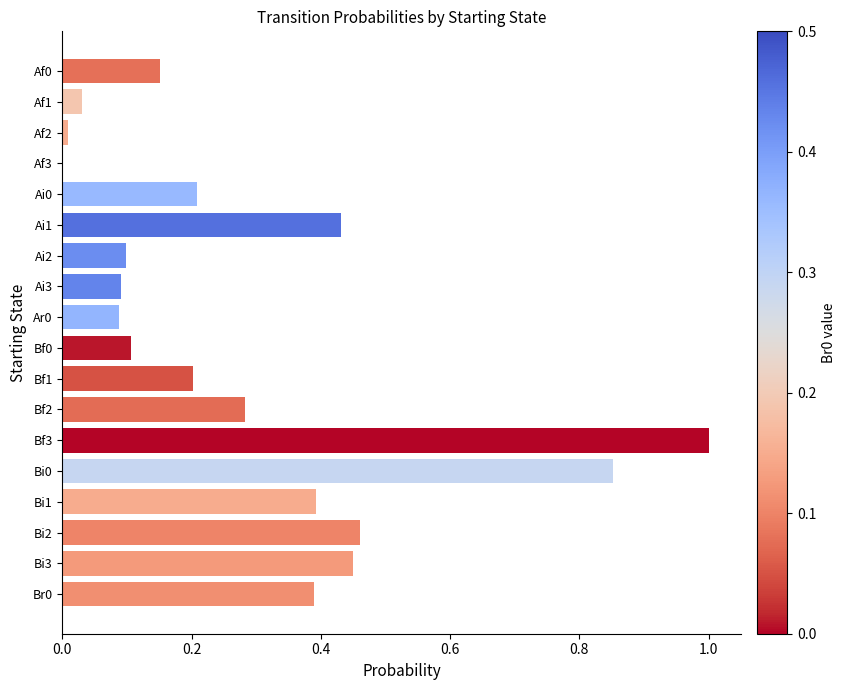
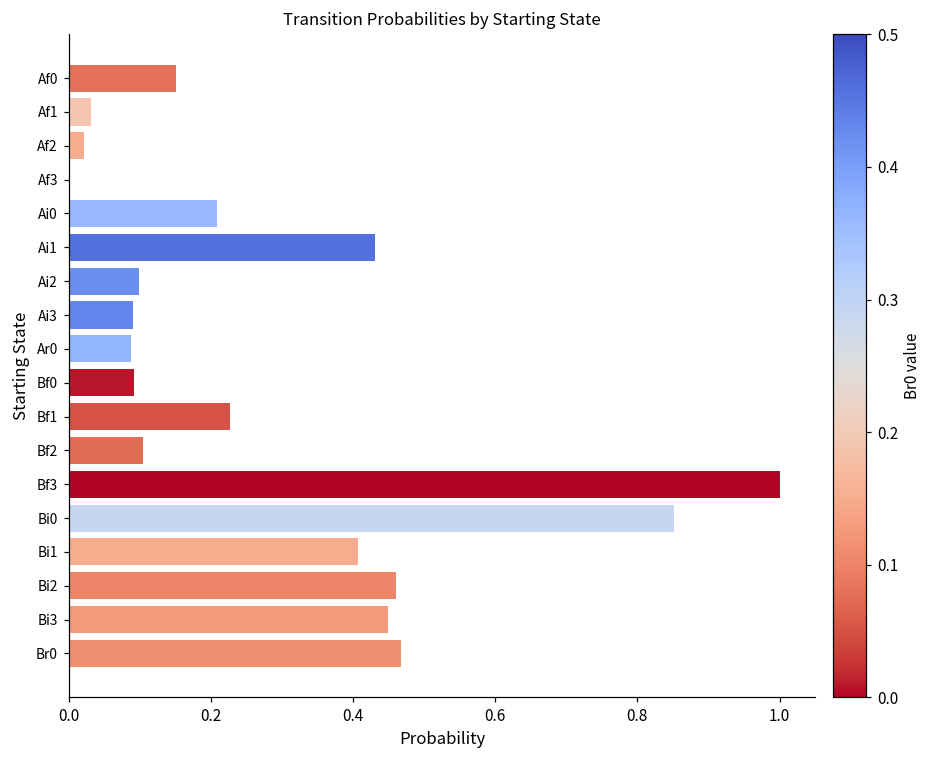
  {
    "Af0": 0.15,
    "Af1": 0.03,
-   "Af2": 0.01,
+   "Af2": 0.02,
    "Af3": 0.00,
    "Ai0": 0.21,
    "Ai1": 0.43,
    "Ai2": 0.10,
    "Ai3": 0.09,
    "Ar0": 0.09,
-   "Bf0": 0.11,
-   "Bf1": 0.20,
-   "Bf2": 0.28,
+   "Bf0": 0.09,
+   "Bf1": 0.23,
+   "Bf2": 0.10,
    "Bf3": 1.00,
    "Bi0": 0.85,
-   "Bi1": 0.39,
+   "Bi1": 0.41,
    "Bi2": 0.46,
    "Bi3": 0.45,
-   "Br0": 0.39
+   "Br0": 0.47
  }
